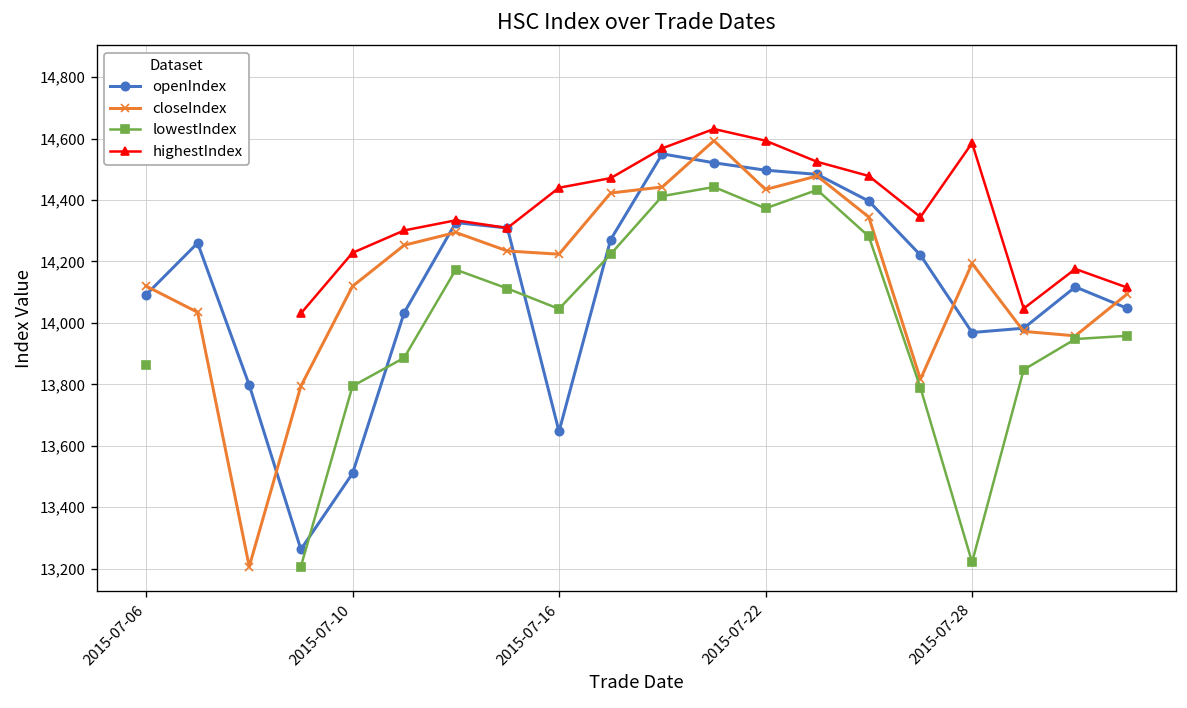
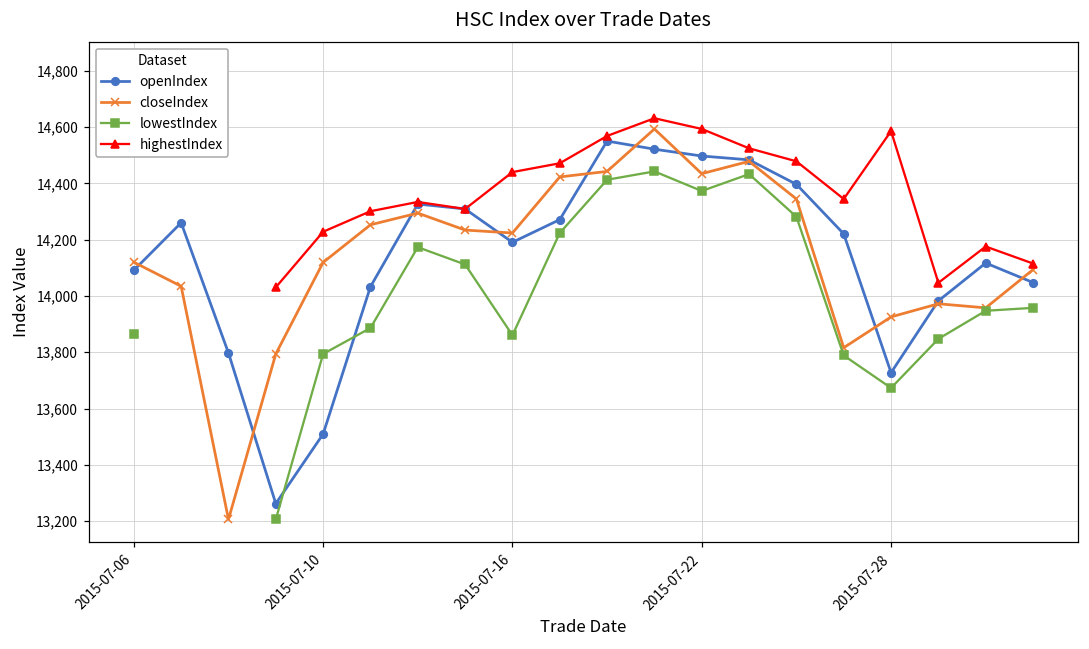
  {
    "openIndex": {
      "2015-07-06": "14,090",
      "2015-07-10": "13,510",
-     "2015-07-16": "13,650",
+     "2015-07-16": "14,190",
      "2015-07-22": "14,500",
-     "2015-07-28": "13,970"
+     "2015-07-28": "13,730"
    },
    "closeIndex": {
      "2015-07-06": "14,120",
      "2015-07-10": "14,120",
      "2015-07-16": "14,220",
      "2015-07-22": "14,430",
-     "2015-07-28": "14,190"
+     "2015-07-28": "13,930"
    },
    "lowestIndex": {
      "2015-07-06": "13,860",
      "2015-07-10": "13,790",
-     "2015-07-16": "14,050",
+     "2015-07-16": "13,860",
      "2015-07-22": "14,370",
-     "2015-07-28": "13,220"
+     "2015-07-28": "13,670"
    },
    "highestIndex": {
      "2015-07-10": "14,230",
      "2015-07-16": "14,440",
      "2015-07-22": "14,590",
      "2015-07-28": "14,590"
    }
  }
